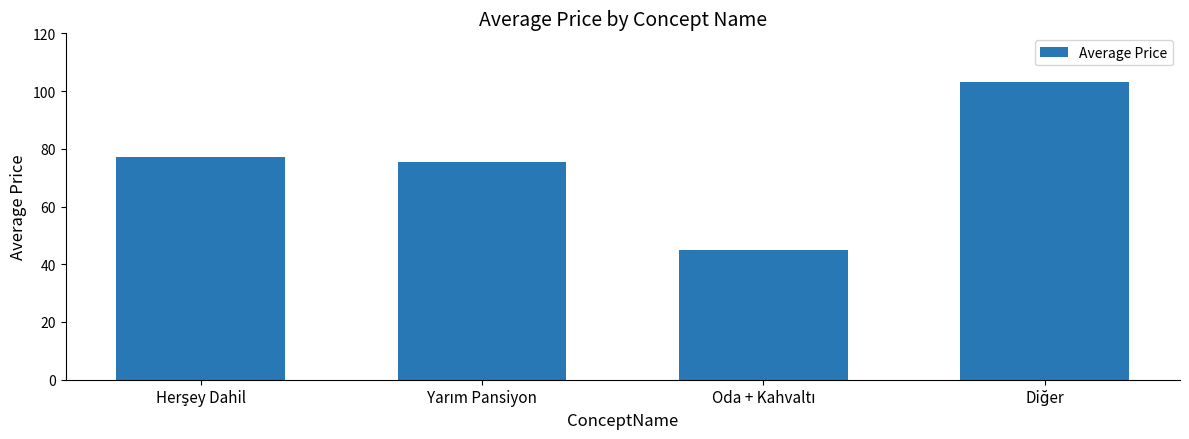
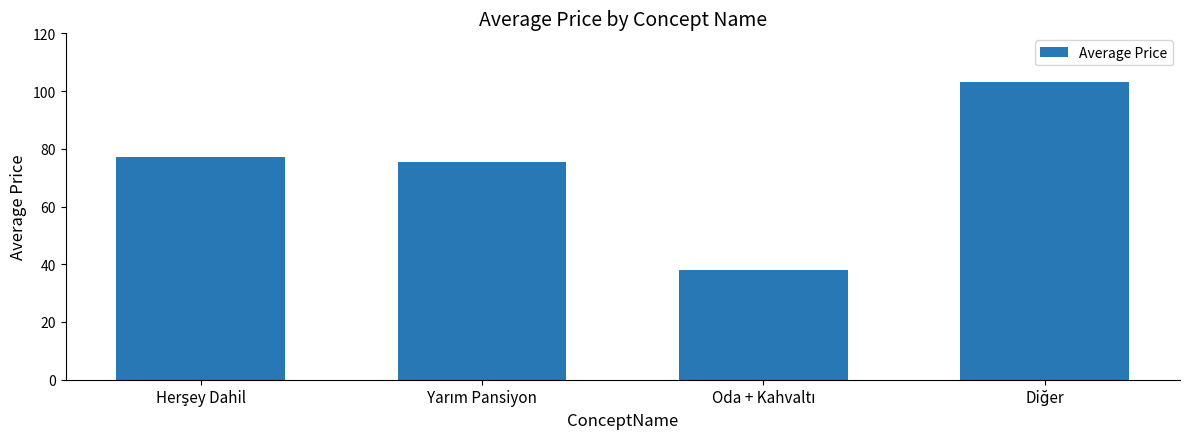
  {
    "Herşey Dahil": 77,
    "Yarım Pansiyon": 75,
-   "Oda + Kahvaltı": 45,
+   "Oda + Kahvaltı": 38,
    "Diğer": 103
  }
